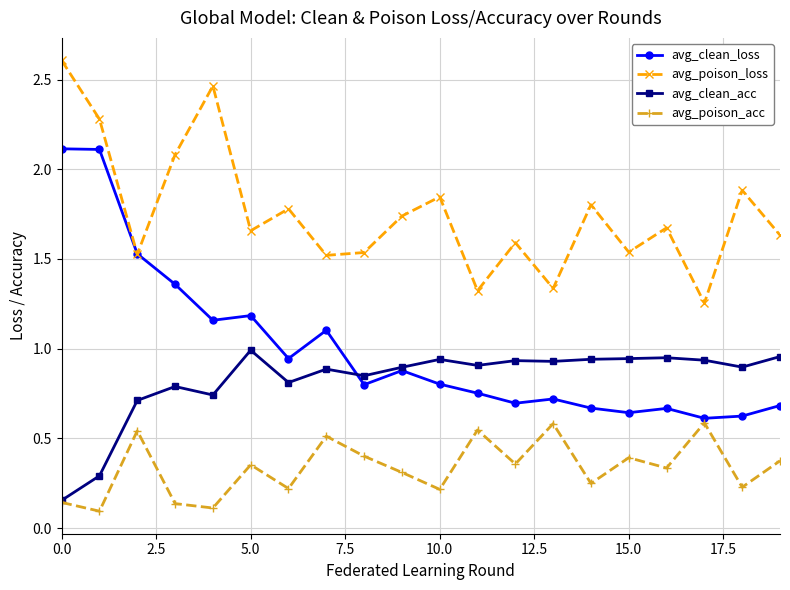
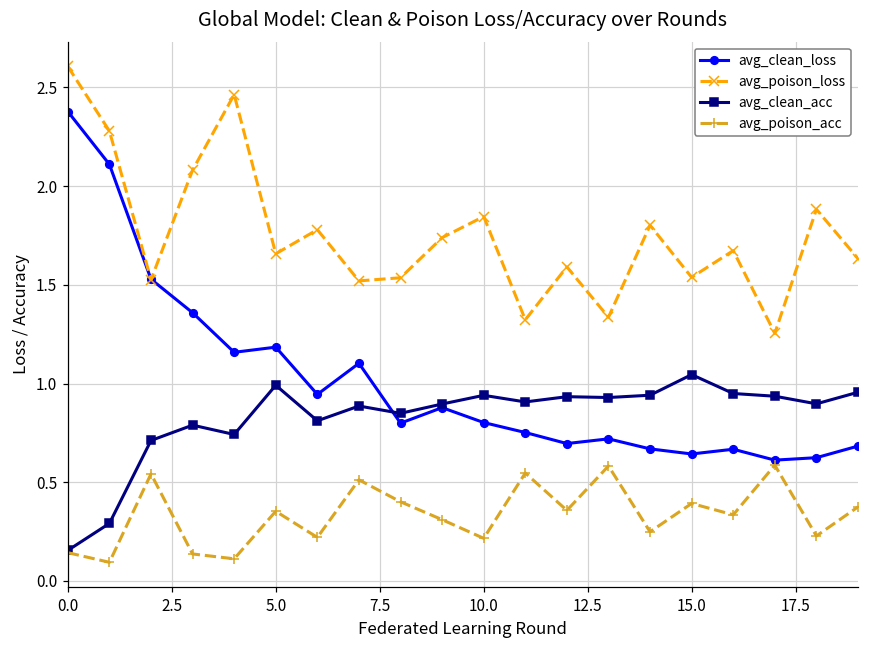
  {
    "avg_clean_loss": {
-     "0.0": 2.11,
+     "0.0": 2.38,
      "5.0": 1.18,
      "10.0": 0.80,
      "15.0": 0.64
    },
    "avg_clean_acc": {
      "5.0": 0.99,
      "10.0": 0.94,
-     "15.0": 0.94
+     "15.0": 1.05
    }
  }
